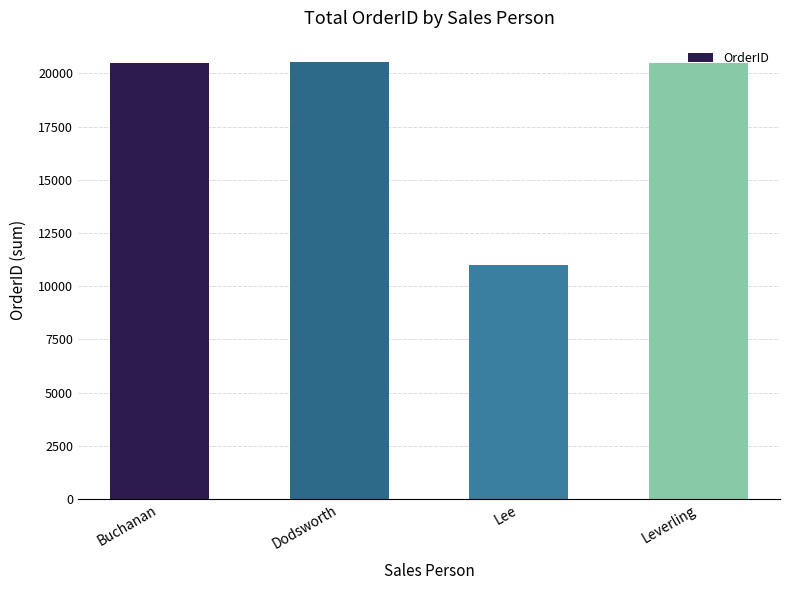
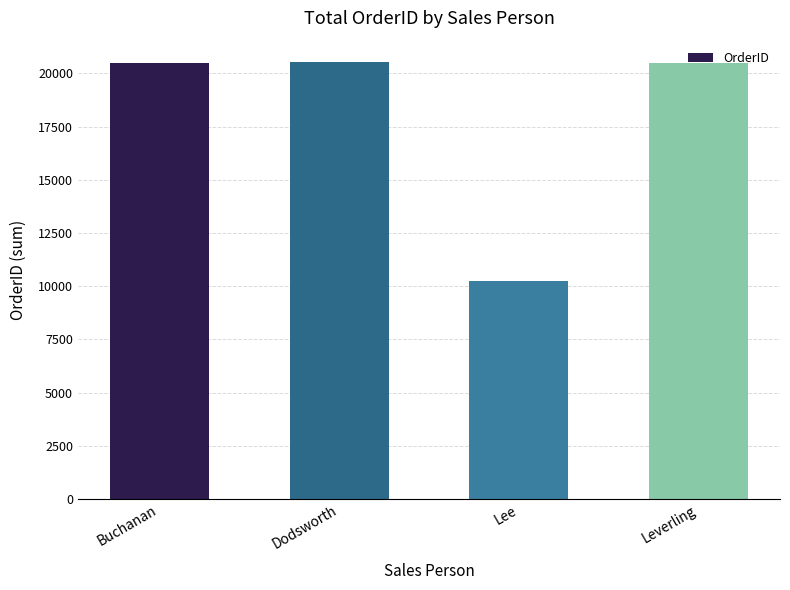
  {
    "Buchanan": 20500,
    "Dodsworth": 20500,
-   "Lee": 11000,
+   "Lee": 10300,
    "Leverling": 20500
  }
